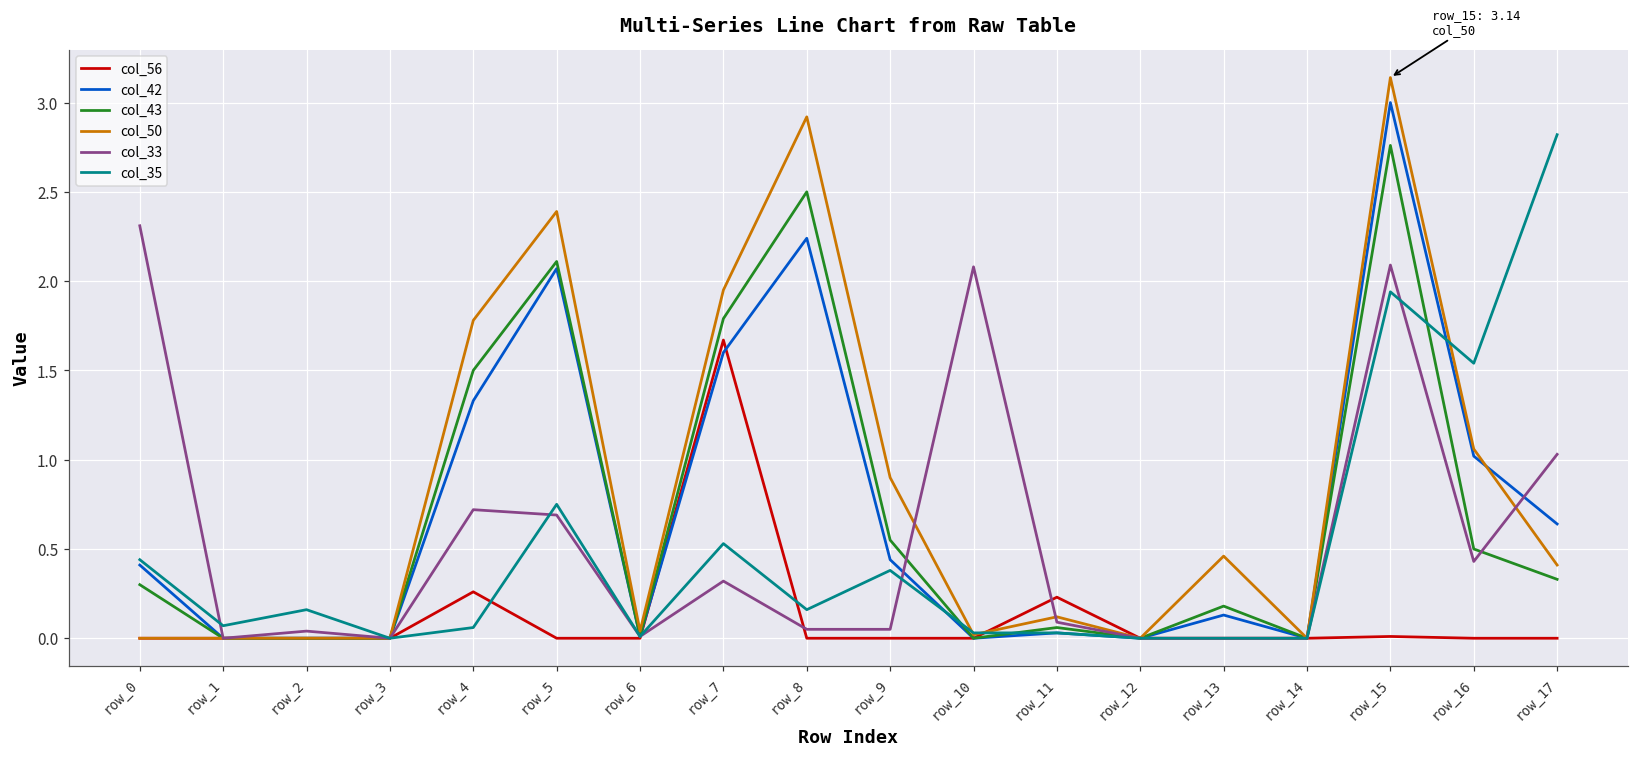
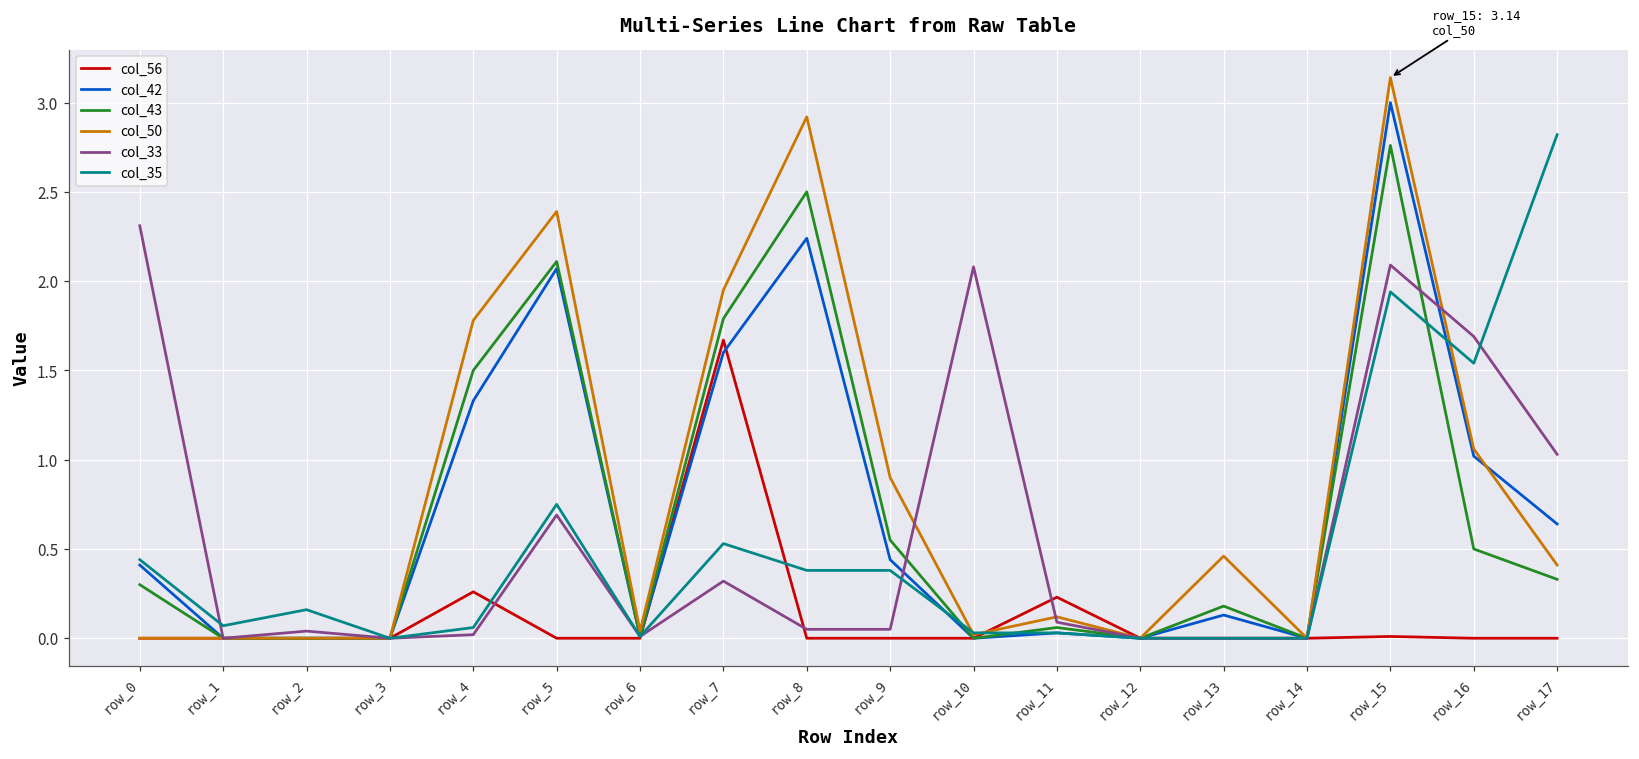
  {
    "col_56": {
      "row_4": 0.26,
      "row_5": 0.00,
      "row_7": 1.67,
      "row_8": 0.00,
      "row_9": 0.00,
      "row_11": 0.23,
      "row_15": 0.01,
      "row_16": 0.00,
      "row_17": 0.00
    },
    "col_42": {
      "row_0": 0.41,
      "row_4": 1.33,
      "row_5": 2.07,
      "row_7": 1.60,
      "row_8": 2.24,
      "row_9": 0.44,
      "row_13": 0.13,
      "row_15": 3.00,
      "row_16": 1.02,
      "row_17": 0.64
    },
    "col_43": {
      "row_0": 0.30,
      "row_4": 1.50,
      "row_5": 2.11,
      "row_7": 1.79,
      "row_8": 2.50,
      "row_9": 0.55,
      "row_11": 0.06,
      "row_13": 0.18,
      "row_15": 2.76,
      "row_16": 0.50,
      "row_17": 0.33
    },
    "col_50": {
      "row_15": 3.14
    },
    "col_33": {
      "row_0": 2.31,
      "row_2": 0.04,
-     "row_4": 0.72,
+     "row_4": 0.02,
      "row_5": 0.69,
      "row_7": 0.32,
      "row_8": 0.05,
      "row_9": 0.05,
      "row_10": 2.08,
      "row_11": 0.09,
      "row_15": 2.09,
-     "row_16": 0.43,
+     "row_16": 1.69,
      "row_17": 1.03
    },
    "col_35": {
      "row_0": 0.44,
      "row_1": 0.07,
      "row_2": 0.16,
      "row_4": 0.06,
      "row_5": 0.75,
      "row_7": 0.53,
-     "row_8": 0.16,
+     "row_8": 0.38,
      "row_9": 0.38,
      "row_15": 1.94,
      "row_16": 1.54,
      "row_17": 2.82
    }
  }
